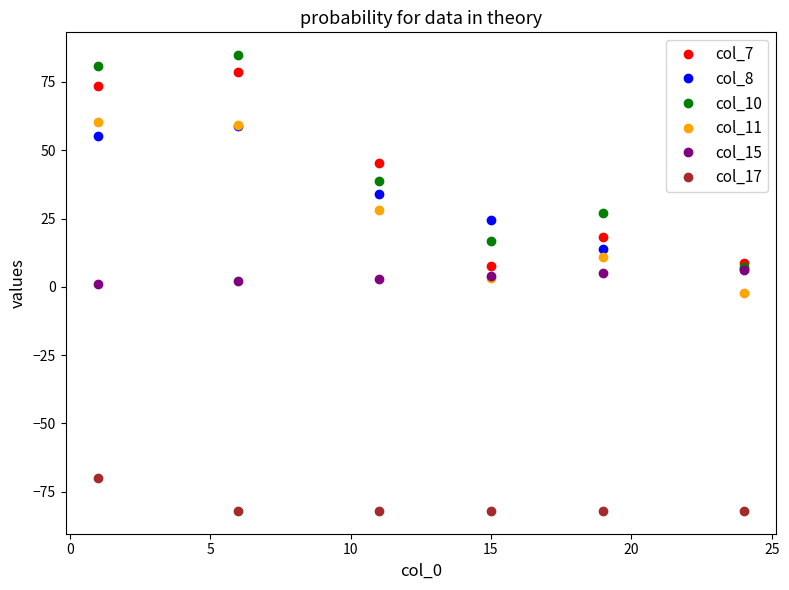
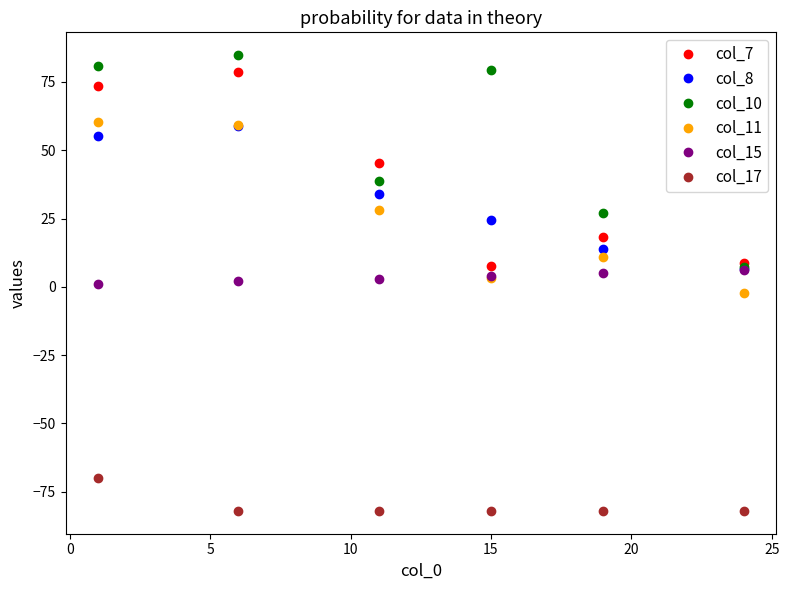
  {
    "col_7": {
      "15": 8
    },
    "col_8": {
      "15": 24
    },
    "col_10": {
-     "15": 17
+     "15": 79
    },
    "col_17": {
      "15": -82
    }
  }
